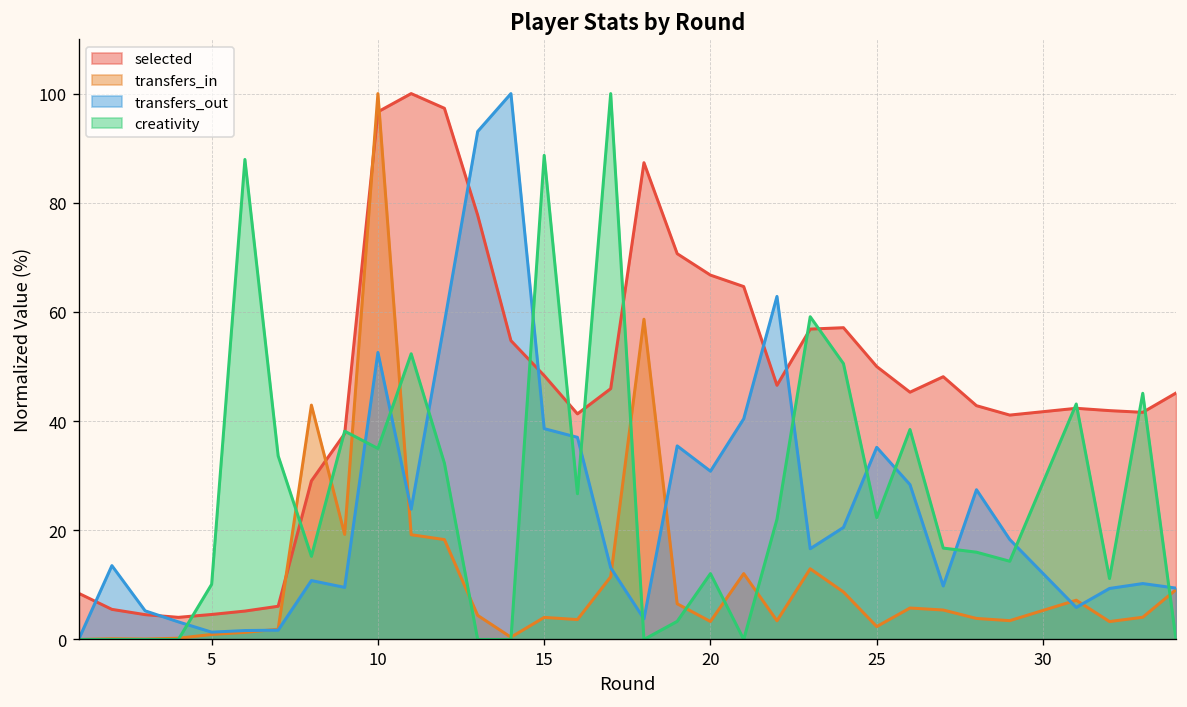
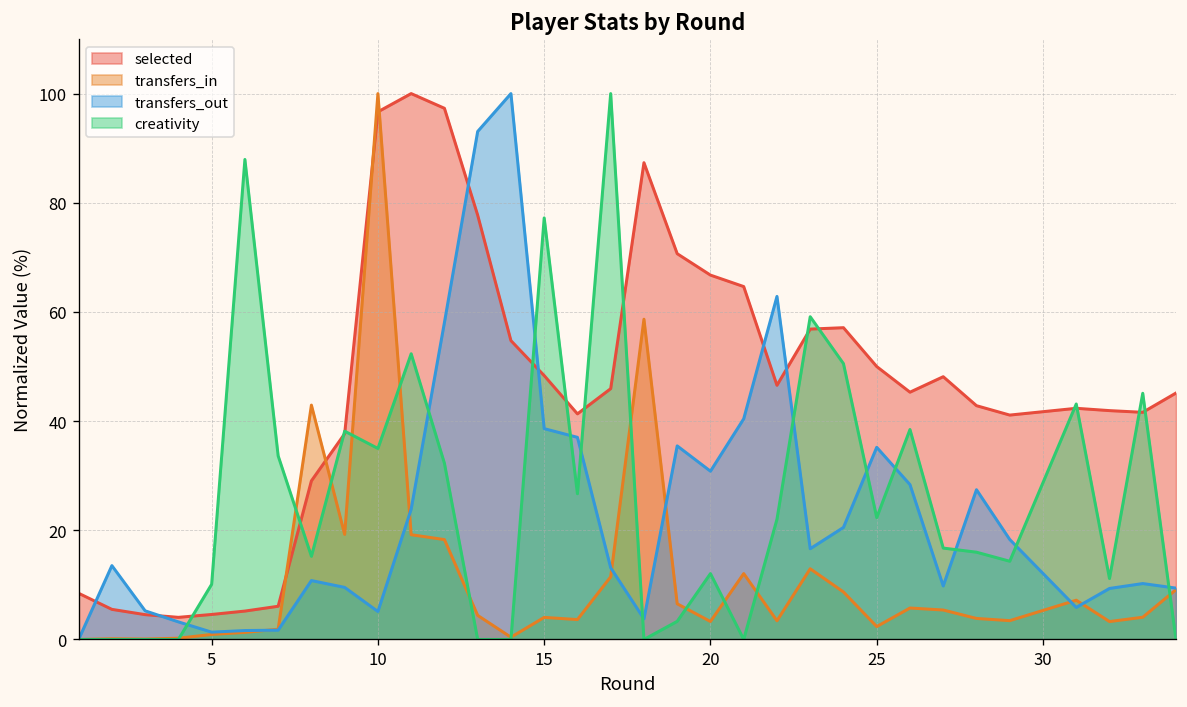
  {
    "transfers_out": {
-     "10": 53,
+     "10": 5,
      "15": 39,
      "20": 31,
      "25": 35
    },
    "creativity": {
      "5": 10,
      "10": 35,
-     "15": 89,
+     "15": 77,
      "20": 12,
      "25": 22
    }
  }
